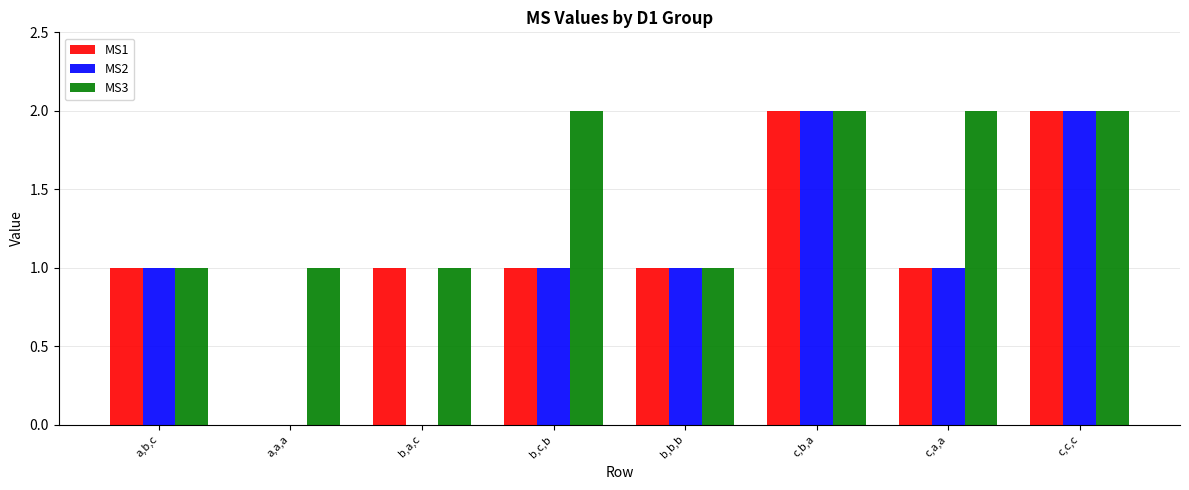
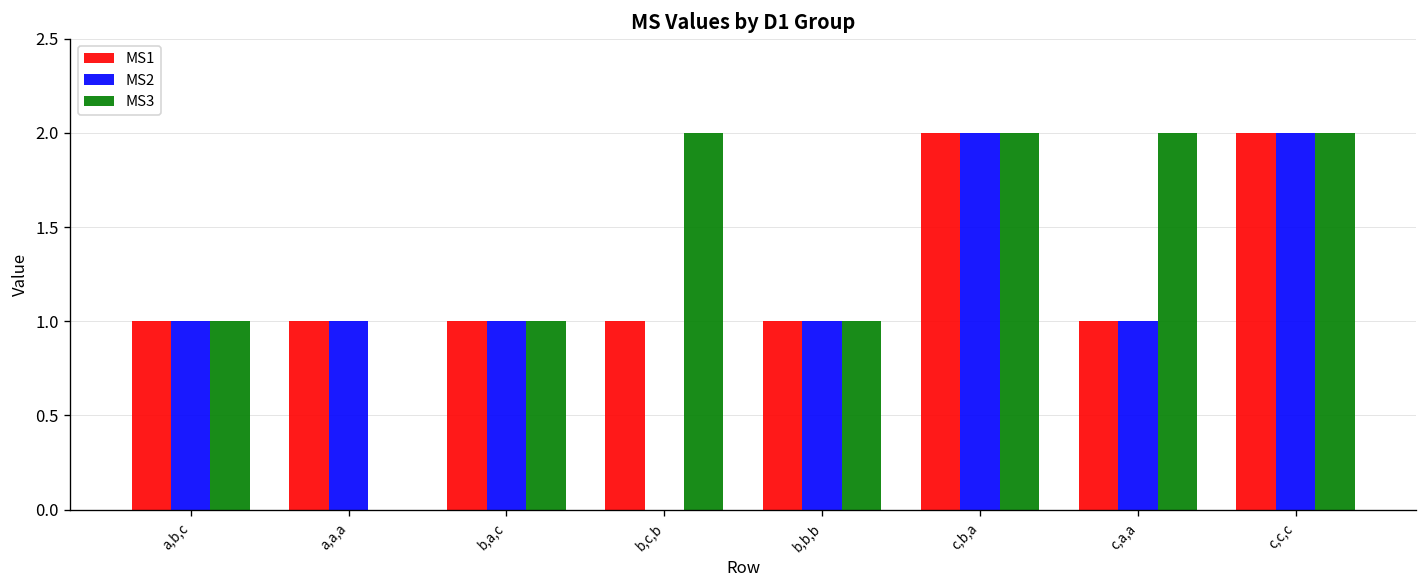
  {
    "MS1": {
      "a,b,c": 1,
-     "a,a,a": 0,
+     "a,a,a": 1,
      "b,a,c": 1,
      "b,c,b": 1,
      "b,b,b": 1,
      "c,b,a": 2,
      "c,a,a": 1,
      "c,c,c": 2
    },
    "MS2": {
      "a,b,c": 1,
-     "a,a,a": 0,
-     "b,a,c": 0,
-     "b,c,b": 1,
+     "a,a,a": 1,
+     "b,a,c": 1,
+     "b,c,b": 0,
      "b,b,b": 1,
      "c,b,a": 2,
      "c,a,a": 1,
      "c,c,c": 2
    },
    "MS3": {
      "a,b,c": 1,
-     "a,a,a": 1,
+     "a,a,a": 0,
      "b,a,c": 1,
      "b,c,b": 2,
      "b,b,b": 1,
      "c,b,a": 2,
      "c,a,a": 2,
      "c,c,c": 2
    }
  }
